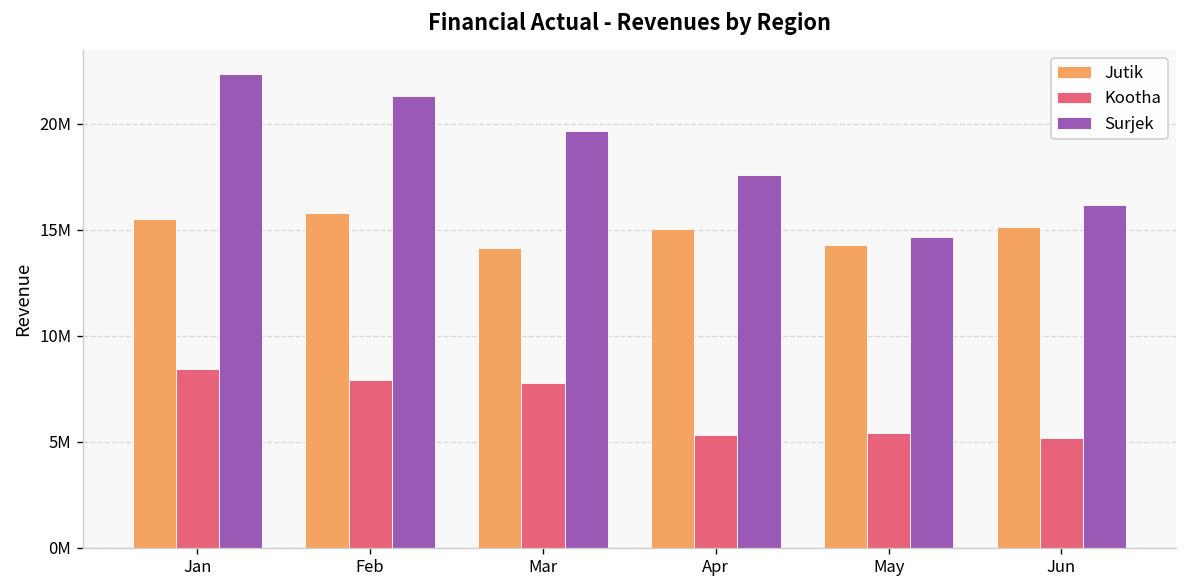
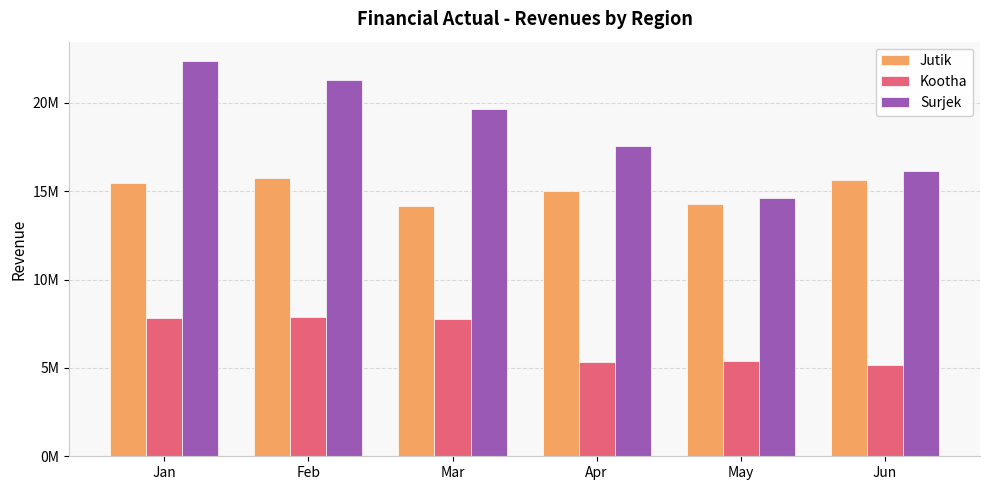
  {
    "Jutik": {
      "Jan": 15500000,
      "Feb": 15800000,
      "Mar": 14200000,
      "Apr": 15000000,
      "May": 14300000,
-     "Jun": 15100000
+     "Jun": 15600000
    },
    "Kootha": {
-     "Jan": 8400000,
+     "Jan": 7800000,
      "Feb": 7900000,
      "Mar": 7800000,
      "Apr": 5300000,
      "May": 5400000,
      "Jun": 5200000
    },
    "Surjek": {
      "Jan": 22400000,
      "Feb": 21300000,
      "Mar": 19600000,
      "Apr": 17600000,
      "May": 14600000,
      "Jun": 16200000
    }
  }
